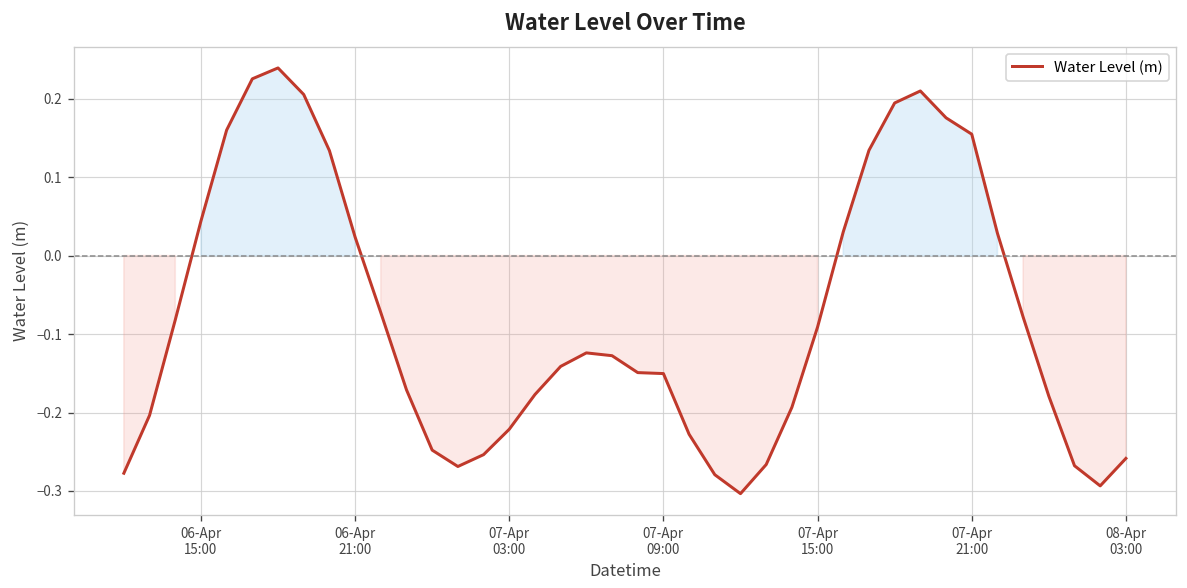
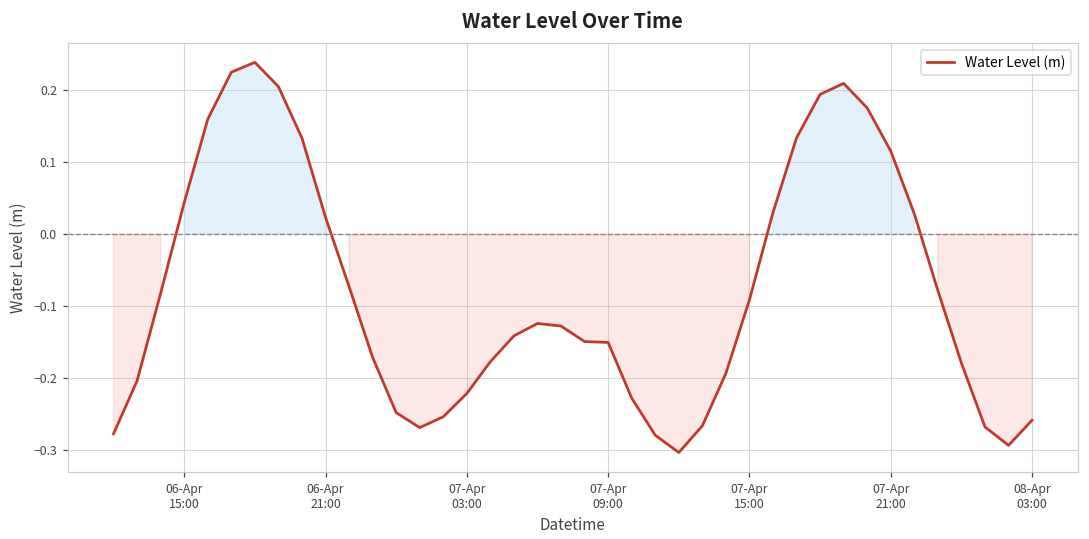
  {
    "06-Apr 15:00": 0.04,
    "06-Apr 21:00": 0.02,
    "07-Apr 03:00": -0.22,
    "07-Apr 09:00": -0.15,
    "07-Apr 15:00": -0.09,
-   "07-Apr 21:00": 0.15,
+   "07-Apr 21:00": 0.12,
    "08-Apr 03:00": -0.26
  }
